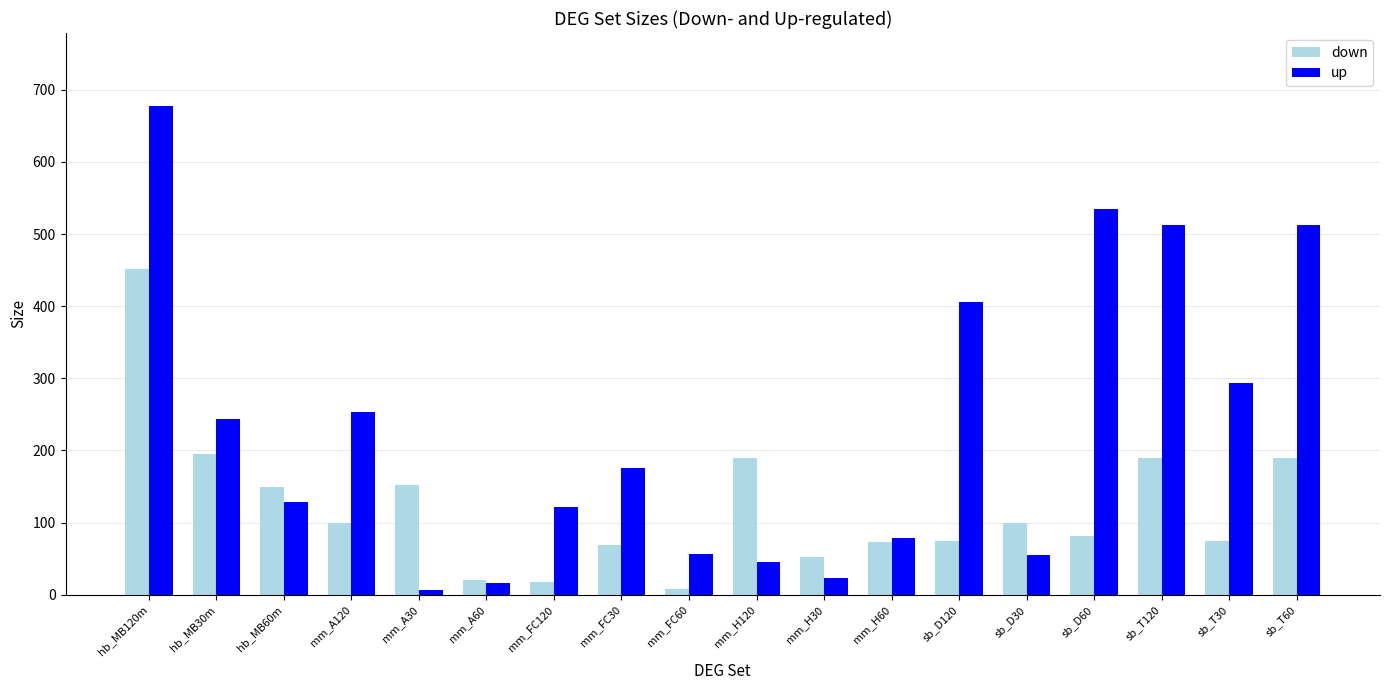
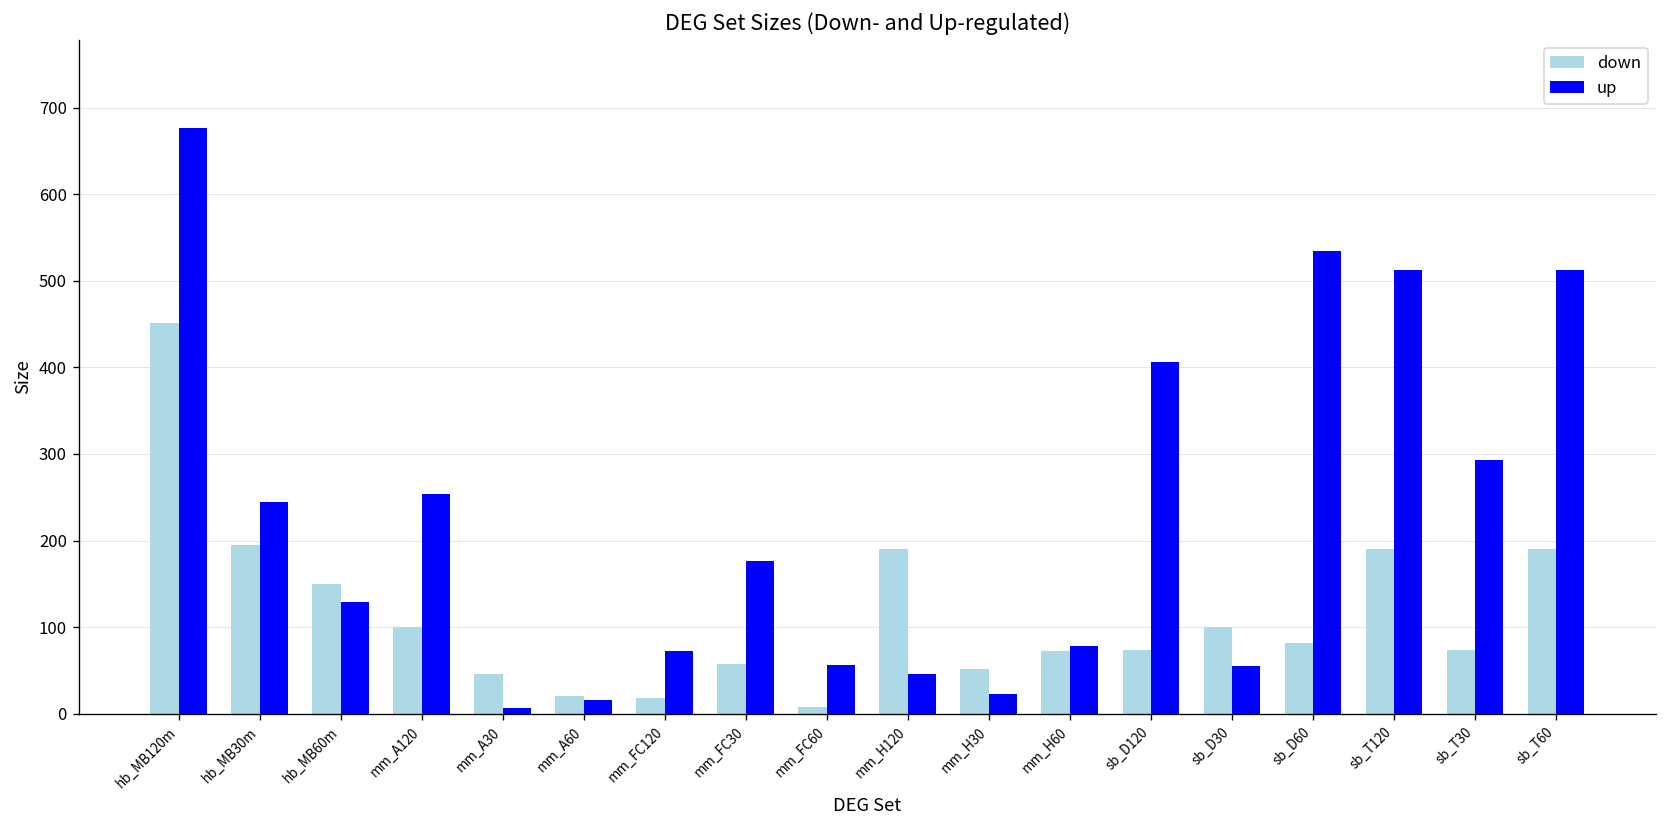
  {
    "down": {
      "hb_MB120m": 450,
      "hb_MB30m": 200,
      "hb_MB60m": 150,
      "mm_A120": 100,
-     "mm_A30": 150,
+     "mm_A30": 50,
      "mm_A60": 20,
      "mm_FC120": 20,
-     "mm_FC30": 70,
+     "mm_FC30": 60,
      "mm_FC60": 10,
      "mm_H120": 190,
      "mm_H30": 50,
      "mm_H60": 70,
      "sb_D120": 70,
      "sb_D30": 100,
      "sb_D60": 80,
      "sb_T120": 190,
      "sb_T30": 70,
      "sb_T60": 190
    },
    "up": {
      "hb_MB120m": 680,
      "hb_MB30m": 240,
      "hb_MB60m": 130,
      "mm_A120": 250,
      "mm_A30": 10,
      "mm_A60": 20,
-     "mm_FC120": 120,
+     "mm_FC120": 70,
      "mm_FC30": 180,
      "mm_FC60": 60,
      "mm_H120": 50,
      "mm_H30": 20,
      "mm_H60": 80,
      "sb_D120": 410,
      "sb_D30": 60,
      "sb_D60": 540,
      "sb_T120": 510,
      "sb_T30": 290,
      "sb_T60": 510
    }
  }
